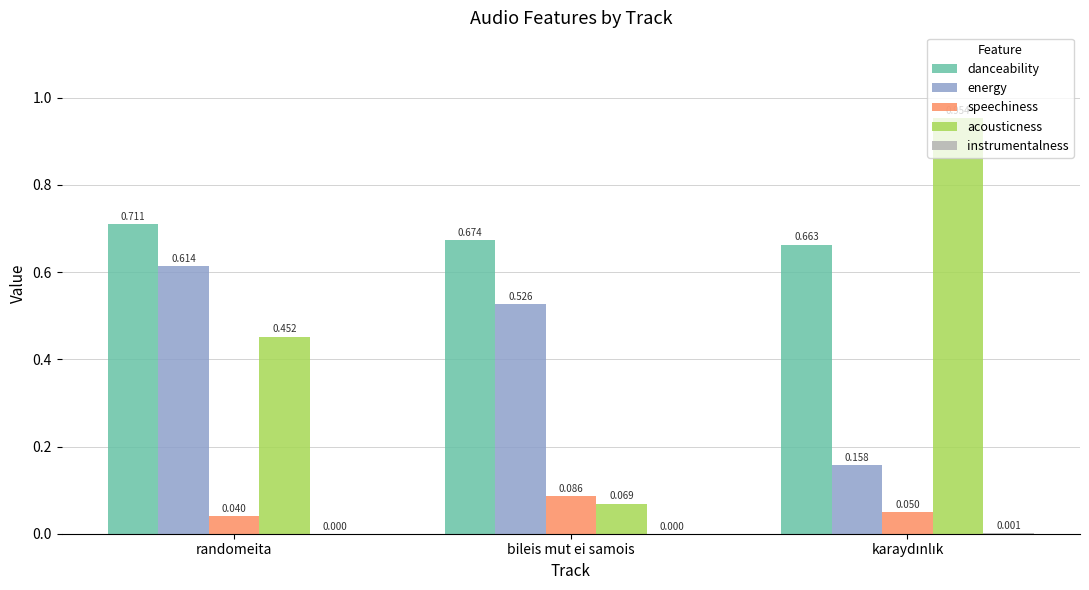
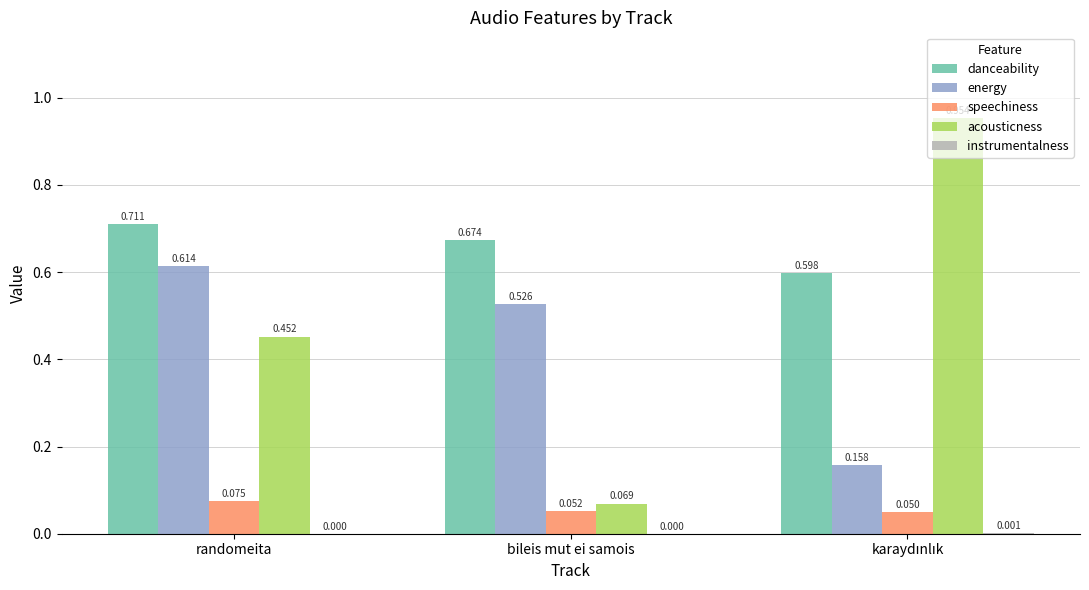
  {
    "danceability": {
      "randomeita": 0.711,
      "bileis mut ei samois": 0.674,
-     "karaydınlık": 0.663
+     "karaydınlık": 0.598
    },
    "speechiness": {
-     "randomeita": 0.040,
-     "bileis mut ei samois": 0.086,
+     "randomeita": 0.075,
+     "bileis mut ei samois": 0.052,
      "karaydınlık": 0.050
    },
    "acousticness": {
      "randomeita": 0.452,
      "bileis mut ei samois": 0.069
    }
  }
